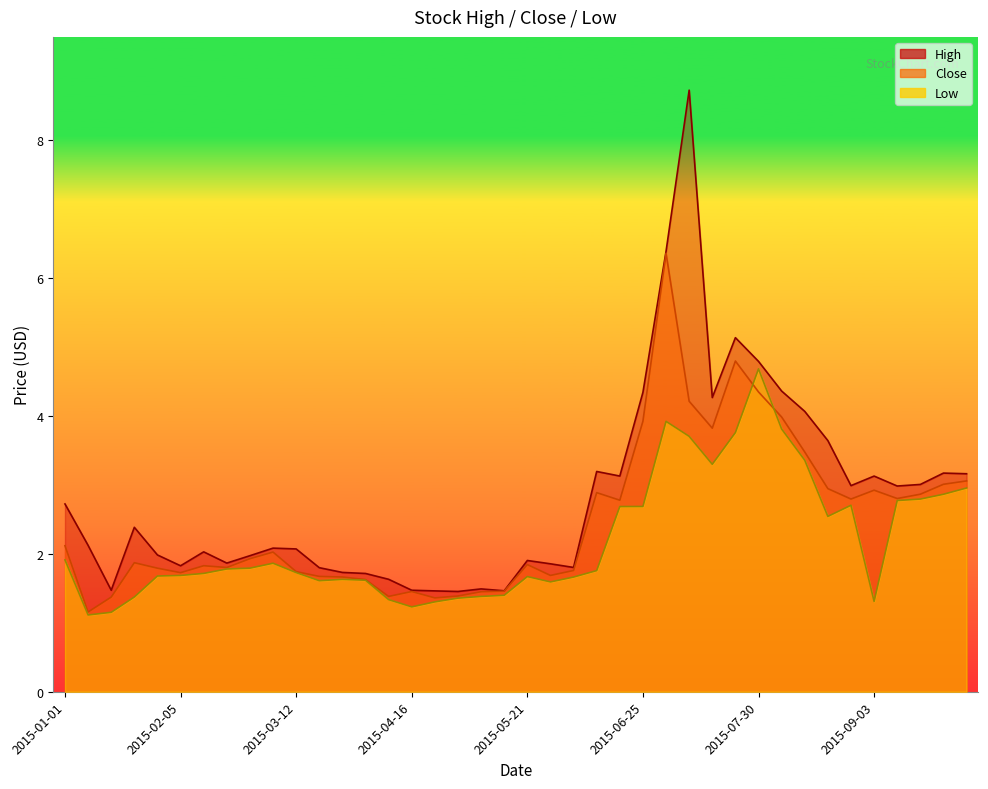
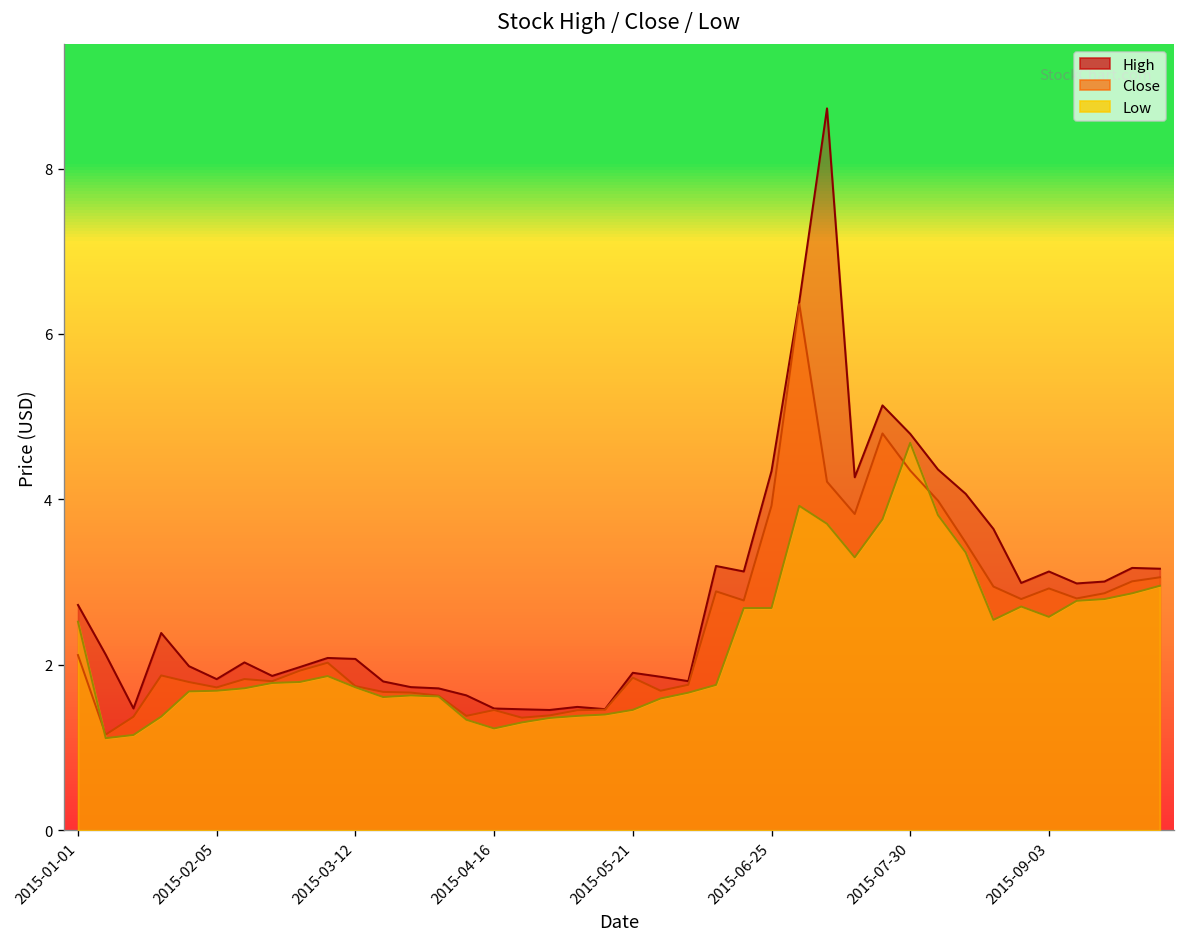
  {
    "Low": {
-     "2015-01-01": 1.9,
+     "2015-01-01": 2.5,
      "2015-02-05": 1.7,
      "2015-04-16": 1.2,
-     "2015-05-21": 1.7,
+     "2015-05-21": 1.5,
      "2015-06-25": 2.7,
      "2015-07-30": 4.7,
-     "2015-09-03": 1.3
+     "2015-09-03": 2.6
    }
  }
